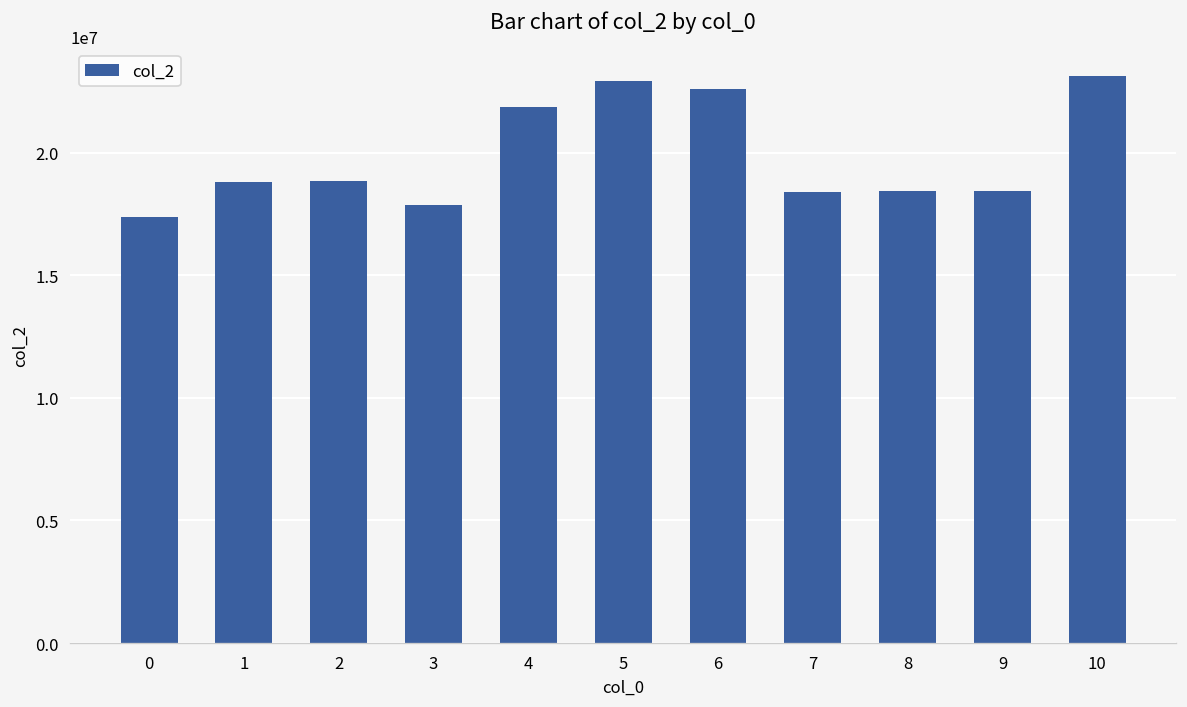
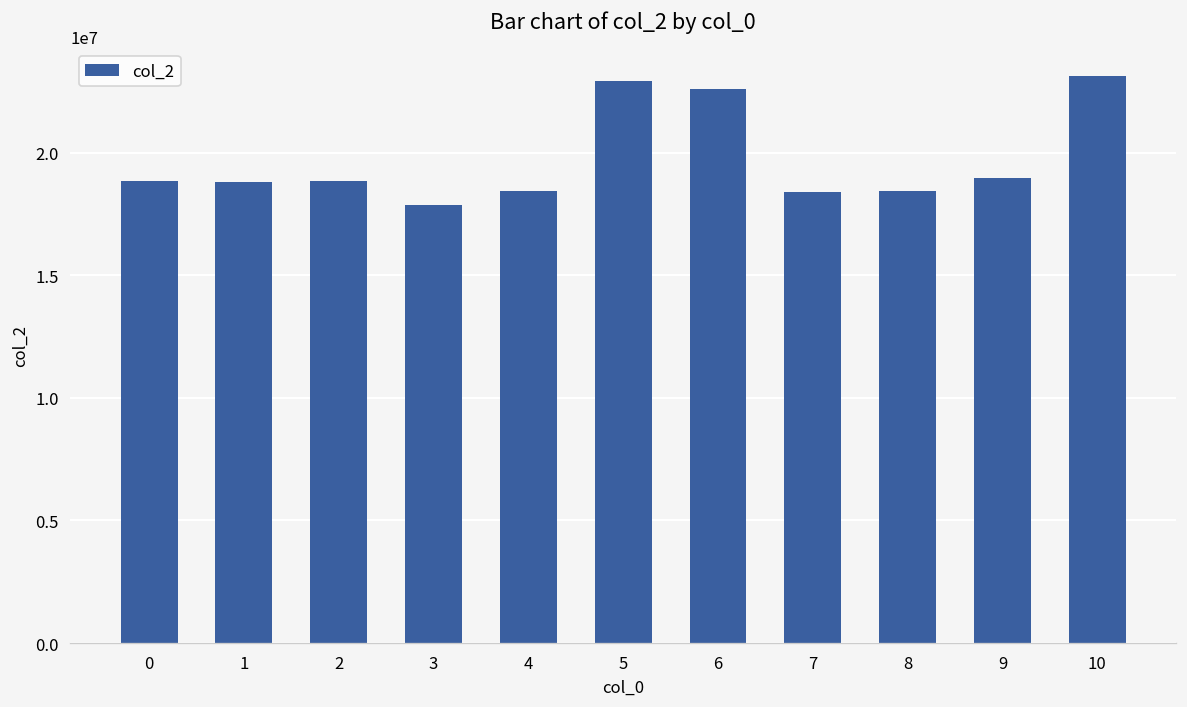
  {
-   "0": 17400000,
+   "0": 18800000,
    "1": 18800000,
    "2": 18900000,
    "3": 17800000,
-   "4": 21900000,
+   "4": 18500000,
    "5": 22900000,
    "6": 22600000,
    "7": 18400000,
    "8": 18400000,
-   "9": 18400000,
+   "9": 19000000,
    "10": 23100000
  }
